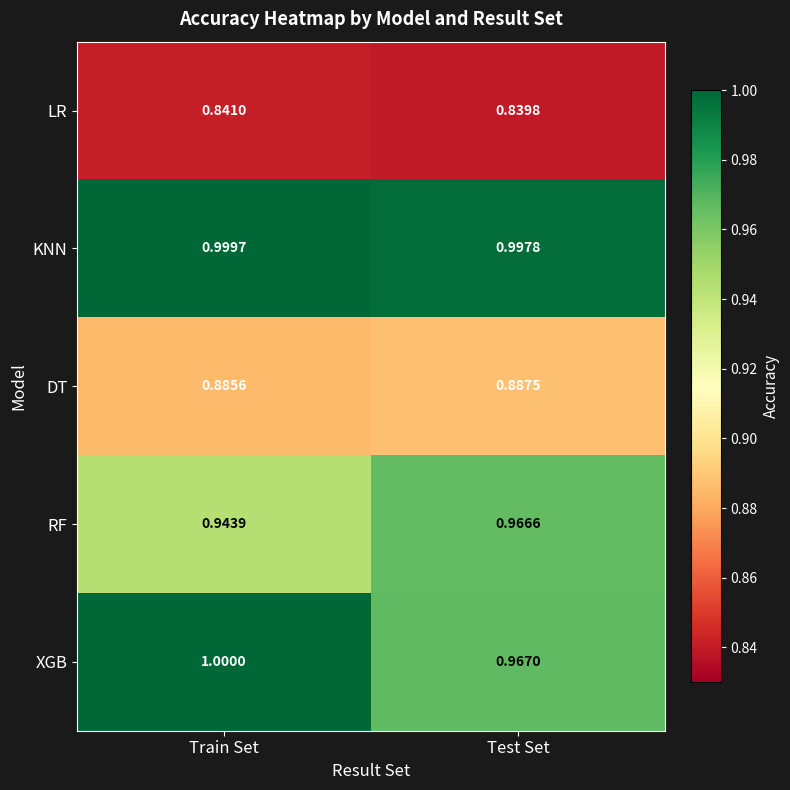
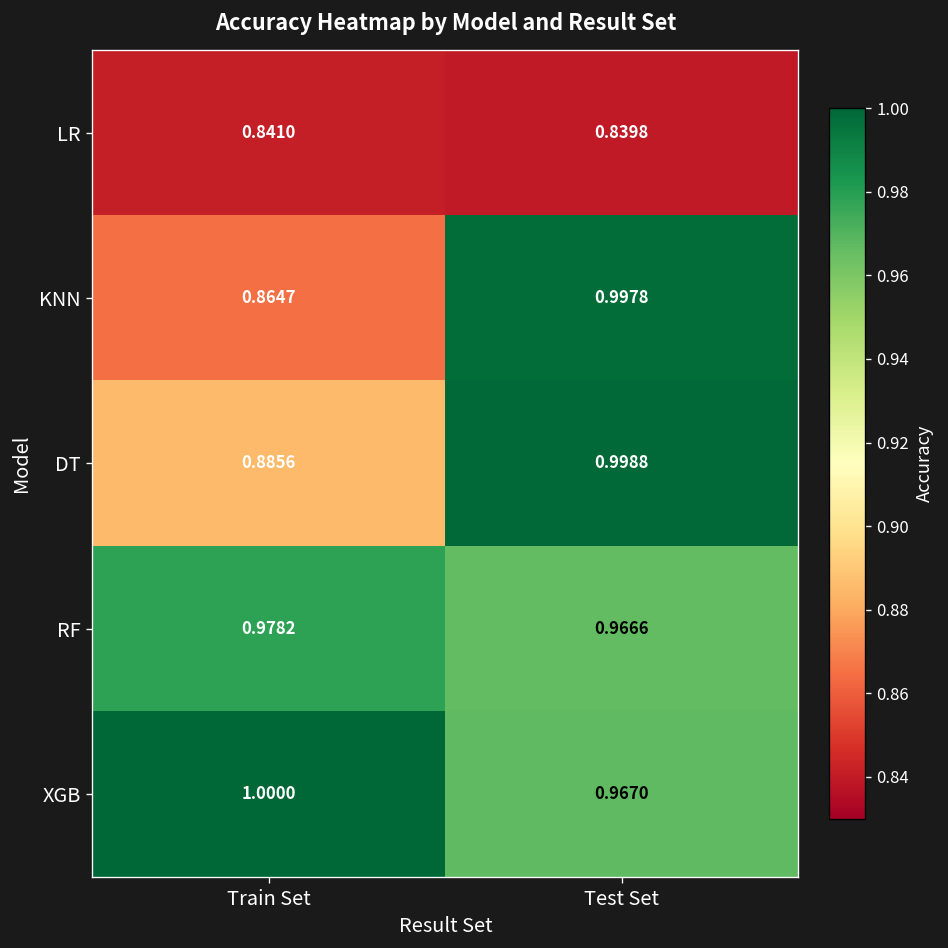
  {
    "LR": {
      "Train Set": 0.8410,
      "Test Set": 0.8398
    },
    "KNN": {
-     "Train Set": 0.9997,
+     "Train Set": 0.8647,
      "Test Set": 0.9978
    },
    "DT": {
      "Train Set": 0.8856,
-     "Test Set": 0.8875
+     "Test Set": 0.9988
    },
    "RF": {
-     "Train Set": 0.9439,
+     "Train Set": 0.9782,
      "Test Set": 0.9666
    },
    "XGB": {
      "Train Set": 1.0000,
      "Test Set": 0.9670
    }
  }
